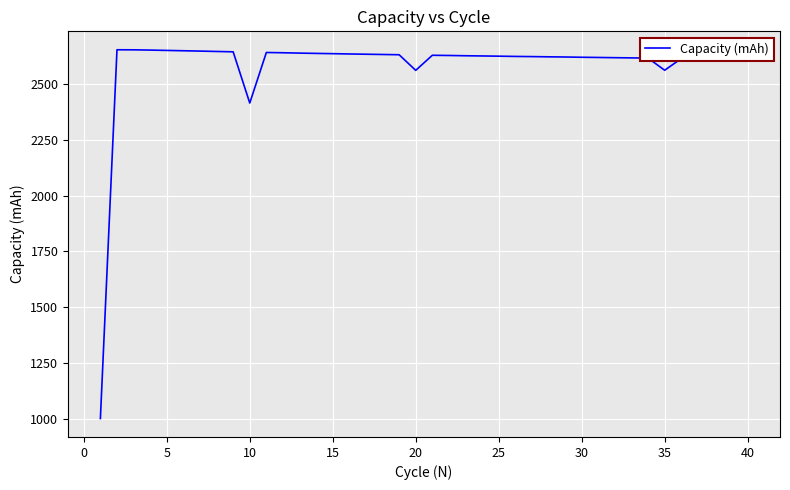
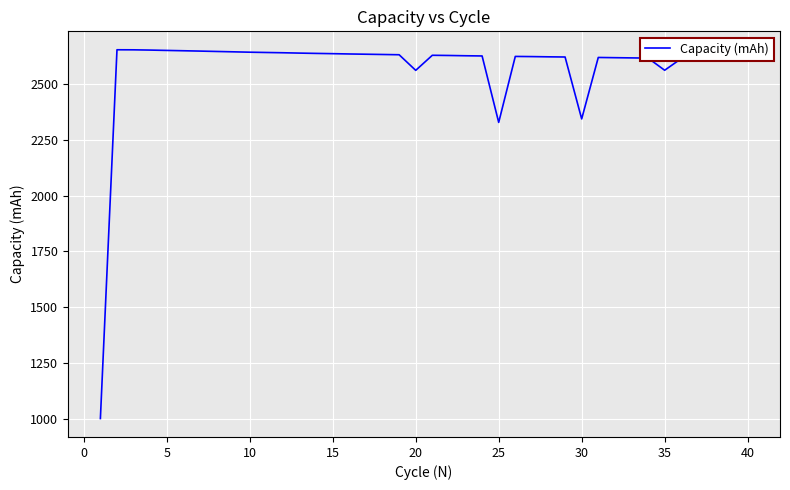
  {
    "5": 2650,
-   "10": 2410,
+   "10": 2640,
    "15": 2640,
    "20": 2560,
-   "25": 2620,
-   "30": 2620,
+   "25": 2330,
+   "30": 2340,
    "35": 2560
  }
